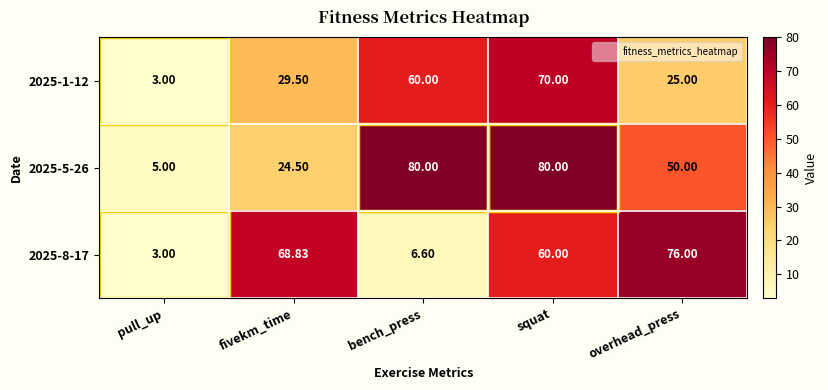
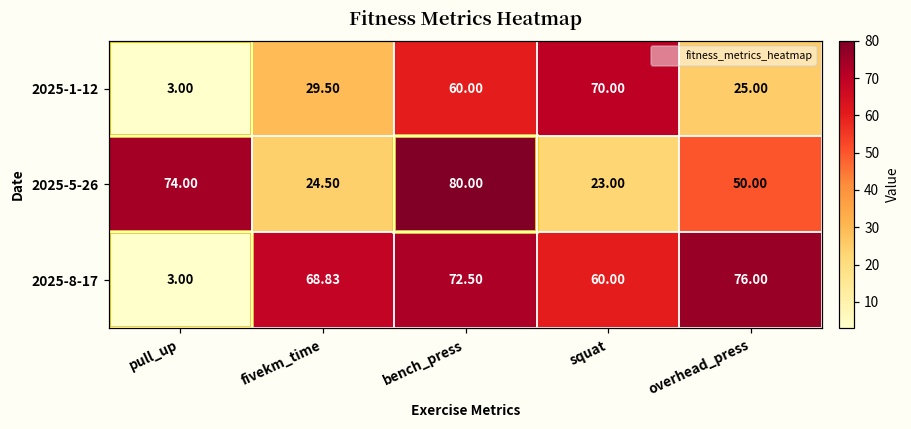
  {
    "2025-1-12": {
      "pull_up": 3.00,
      "fivekm_time": 29.50,
      "bench_press": 60.00,
      "squat": 70.00,
      "overhead_press": 25.00
    },
    "2025-5-26": {
-     "pull_up": 5.00,
+     "pull_up": 74.00,
      "fivekm_time": 24.50,
      "bench_press": 80.00,
-     "squat": 80.00,
+     "squat": 23.00,
      "overhead_press": 50.00
    },
    "2025-8-17": {
      "pull_up": 3.00,
      "fivekm_time": 68.83,
-     "bench_press": 6.60,
+     "bench_press": 72.50,
      "squat": 60.00,
      "overhead_press": 76.00
    }
  }
